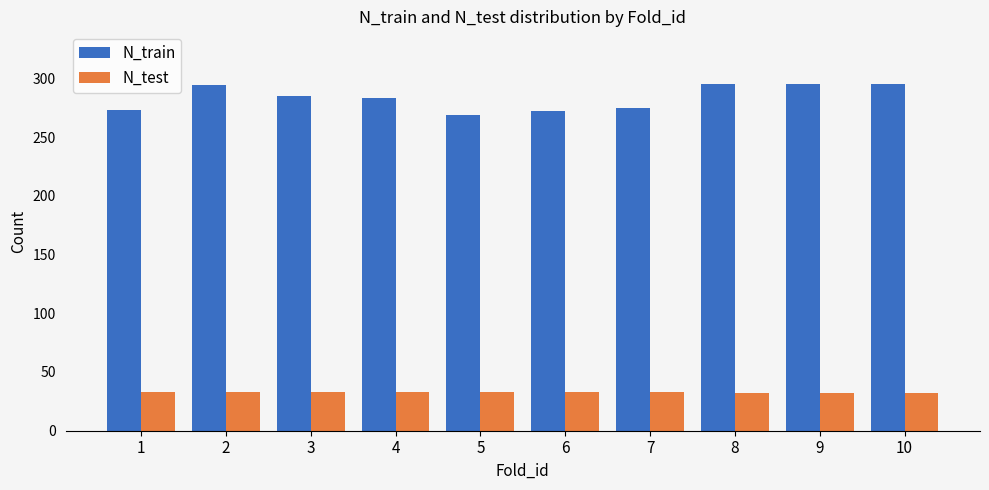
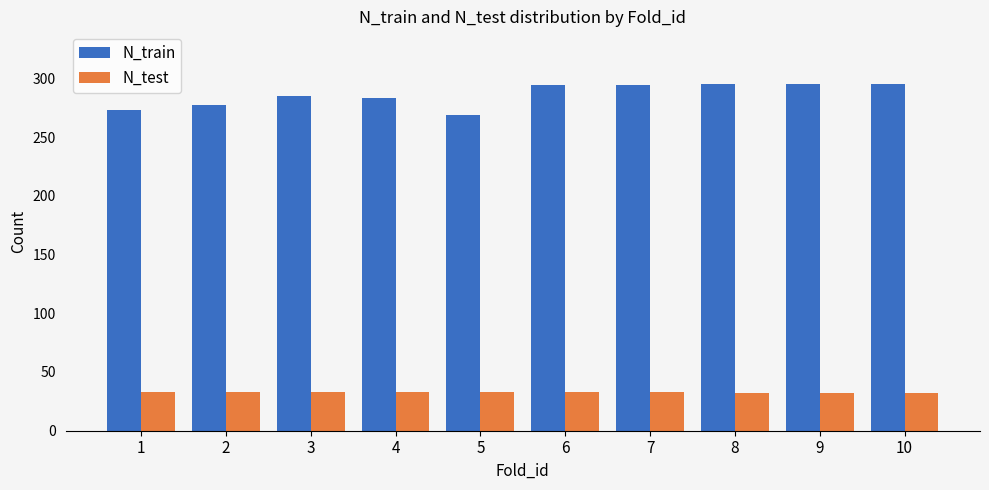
  {
    "N_train": {
      "1": 273,
-     "2": 294,
+     "2": 277,
      "3": 285,
      "4": 283,
      "5": 269,
-     "6": 272,
-     "7": 275,
+     "6": 294,
+     "7": 294,
      "8": 295,
      "9": 295,
      "10": 295
    },
    "N_test": {
      "1": 33,
      "2": 33,
      "3": 33,
      "4": 33,
      "5": 33,
      "6": 33,
      "7": 33,
      "8": 32,
      "9": 32,
      "10": 32
    }
  }
